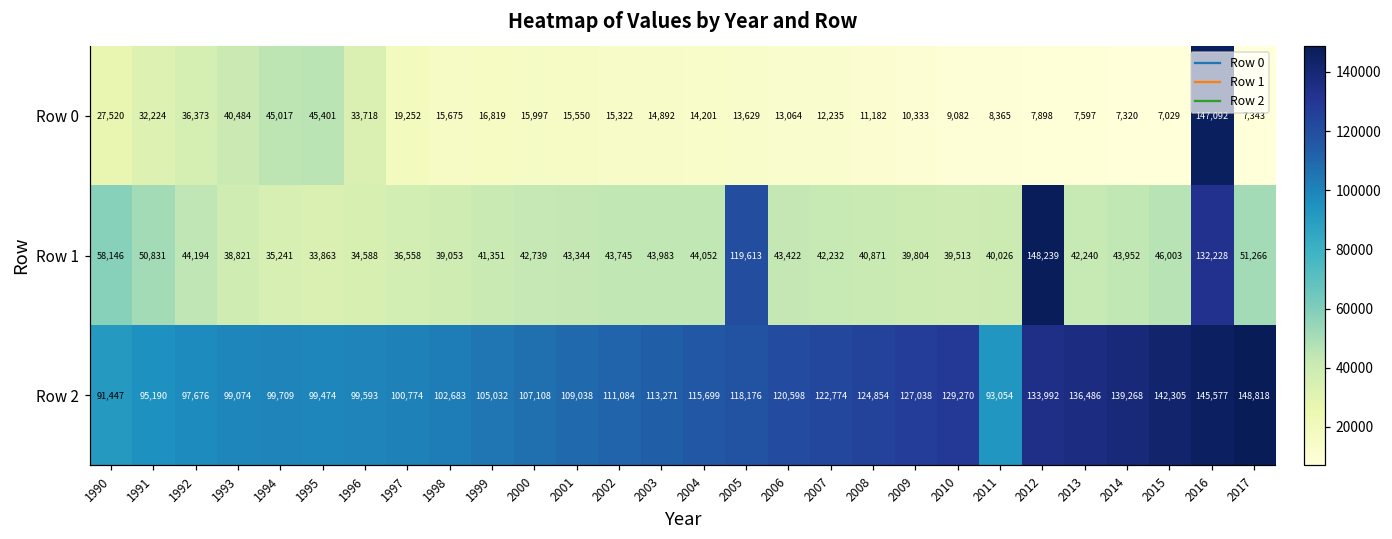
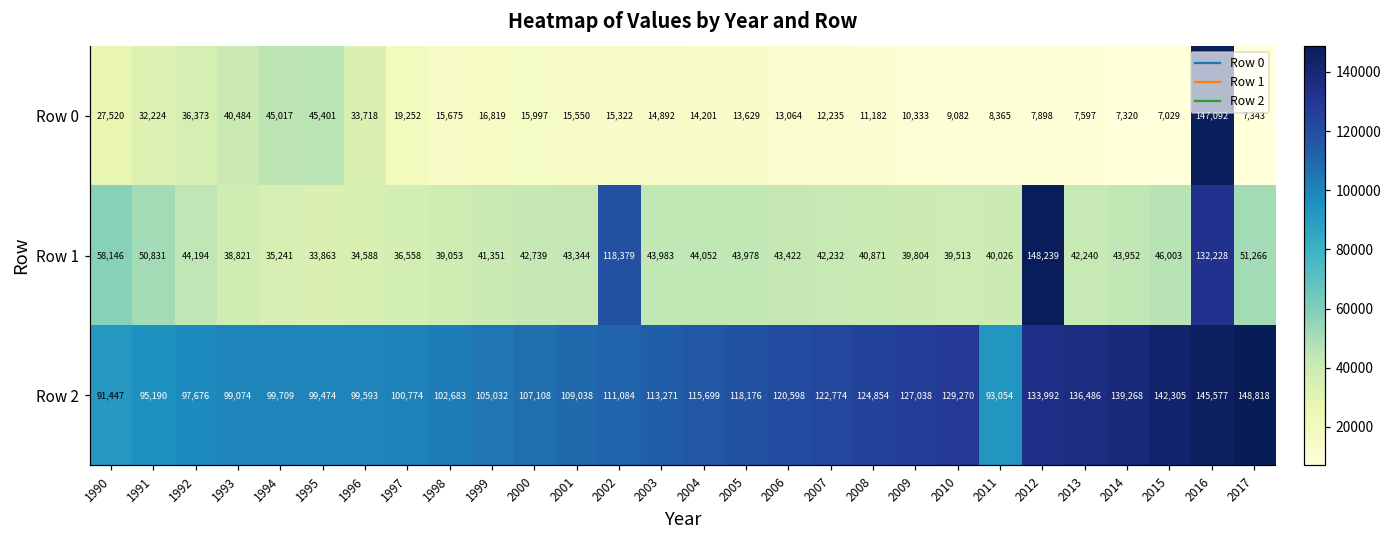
  {
    "Row 0": {
      "1990": "27,520",
      "1991": "32,224",
      "1992": "36,373",
      "1993": "40,484",
      "1994": "45,017",
      "1995": "45,401",
      "1996": "33,718",
      "1997": "19,252",
      "1998": "15,675",
      "1999": "16,819",
      "2000": "15,997",
      "2001": "15,550",
      "2002": "15,322",
      "2003": "14,892",
      "2004": "14,201",
      "2005": "13,629",
      "2006": "13,064",
      "2007": "12,235",
      "2008": "11,182",
      "2009": "10,333",
      "2010": "9,082",
      "2011": "8,365",
      "2012": "7,898",
      "2013": "7,597",
      "2014": "7,320",
      "2015": "7,029",
      "2016": "147,092",
      "2017": "7,343"
    },
    "Row 1": {
      "1990": "58,146",
      "1991": "50,831",
      "1992": "44,194",
      "1993": "38,821",
      "1994": "35,241",
      "1995": "33,863",
      "1996": "34,588",
      "1997": "36,558",
      "1998": "39,053",
      "1999": "41,351",
      "2000": "42,739",
      "2001": "43,344",
-     "2002": "43,745",
+     "2002": "118,379",
      "2003": "43,983",
      "2004": "44,052",
-     "2005": "119,613",
+     "2005": "43,978",
      "2006": "43,422",
      "2007": "42,232",
      "2008": "40,871",
      "2009": "39,804",
      "2010": "39,513",
      "2011": "40,026",
      "2012": "148,239",
      "2013": "42,240",
      "2014": "43,952",
      "2015": "46,003",
      "2016": "132,228",
      "2017": "51,266"
    },
    "Row 2": {
      "1990": "91,447",
      "1991": "95,190",
      "1992": "97,676",
      "1993": "99,074",
      "1994": "99,709",
      "1995": "99,474",
      "1996": "99,593",
      "1997": "100,774",
      "1998": "102,683",
      "1999": "105,032",
      "2000": "107,108",
      "2001": "109,038",
      "2002": "111,084",
      "2003": "113,271",
      "2004": "115,699",
      "2005": "118,176",
      "2006": "120,598",
      "2007": "122,774",
      "2008": "124,854",
      "2009": "127,038",
      "2010": "129,270",
      "2011": "93,054",
      "2012": "133,992",
      "2013": "136,486",
      "2014": "139,268",
      "2015": "142,305",
      "2016": "145,577",
      "2017": "148,818"
    }
  }
